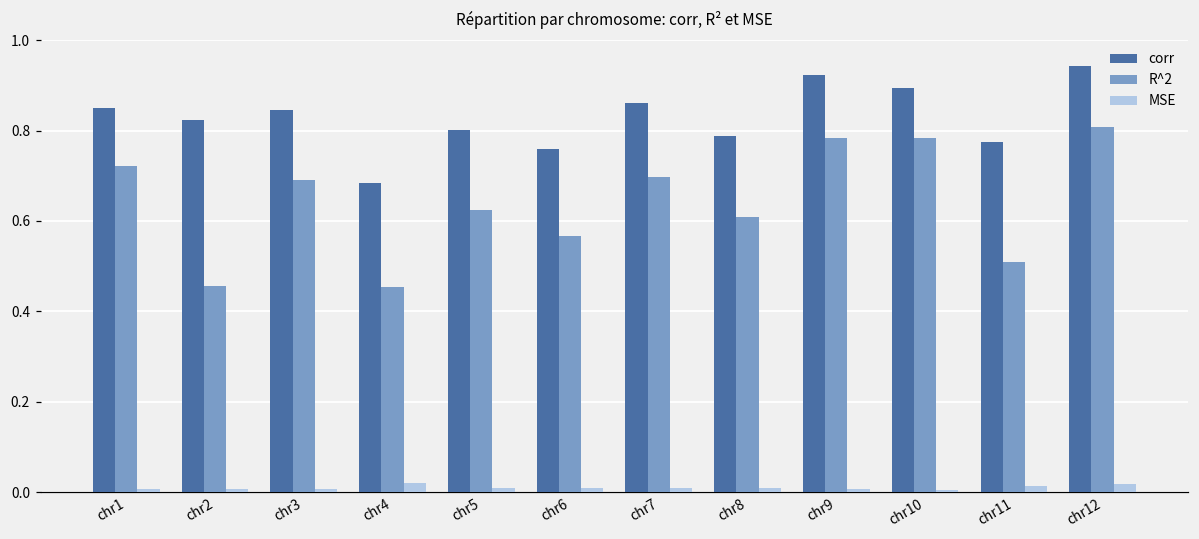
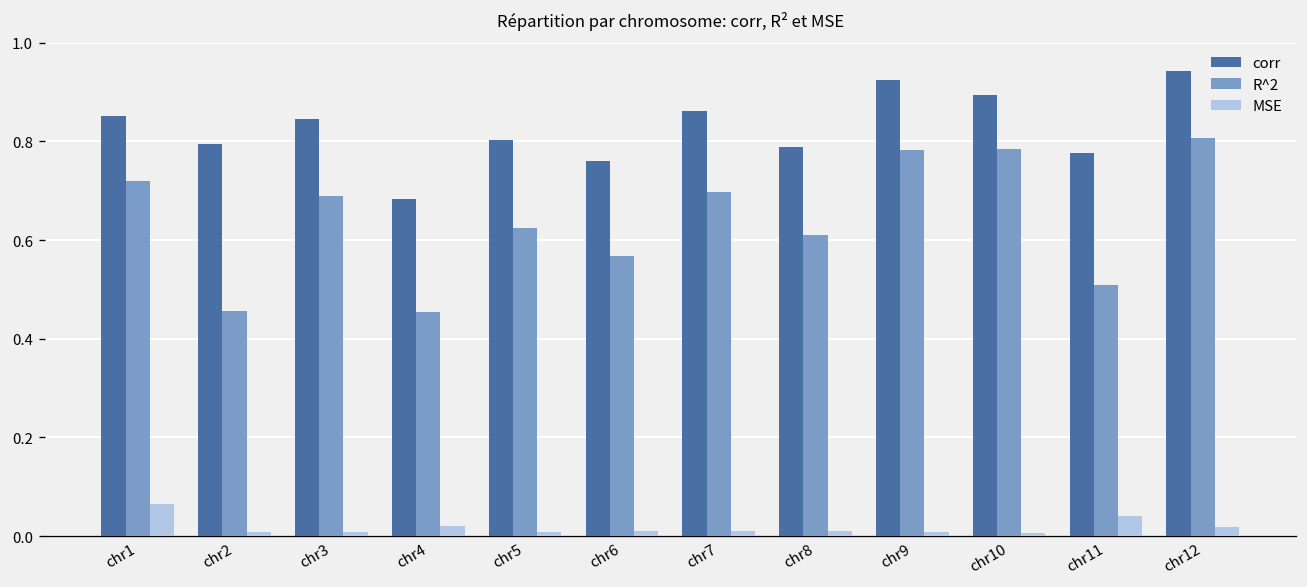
  {
    "corr": {
      "chr1": 0.85,
-     "chr2": 0.82,
+     "chr2": 0.79,
      "chr3": 0.84,
      "chr4": 0.68,
      "chr5": 0.80,
      "chr6": 0.76,
      "chr7": 0.86,
      "chr8": 0.79,
      "chr9": 0.92,
      "chr10": 0.89,
      "chr11": 0.78,
      "chr12": 0.94
    },
    "R^2": {
      "chr1": 0.72,
      "chr2": 0.46,
      "chr3": 0.69,
      "chr4": 0.45,
      "chr5": 0.62,
      "chr6": 0.57,
      "chr7": 0.70,
      "chr8": 0.61,
      "chr9": 0.78,
      "chr10": 0.78,
      "chr11": 0.51,
      "chr12": 0.81
    },
    "MSE": {
-     "chr1": 0.01,
+     "chr1": 0.06,
      "chr2": 0.01,
      "chr3": 0.01,
      "chr4": 0.02,
      "chr5": 0.01,
      "chr6": 0.01,
      "chr7": 0.01,
      "chr8": 0.01,
      "chr9": 0.01,
-     "chr11": 0.01,
+     "chr11": 0.04,
      "chr12": 0.02
    }
  }
